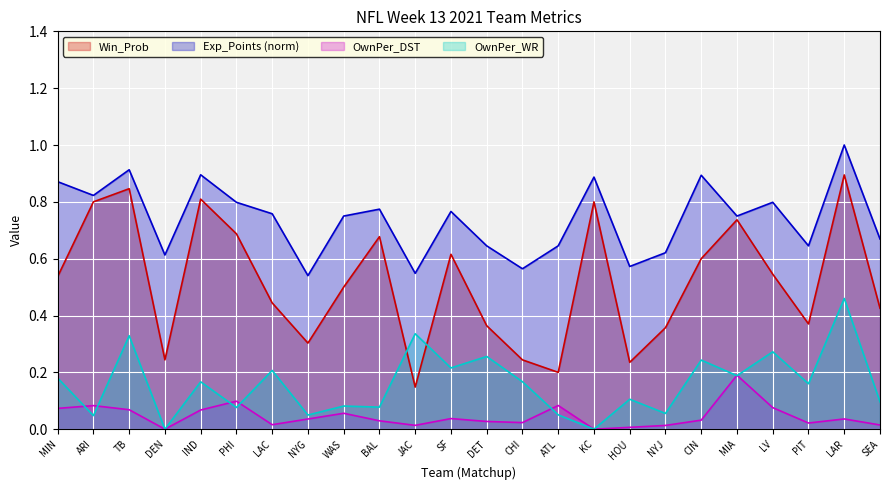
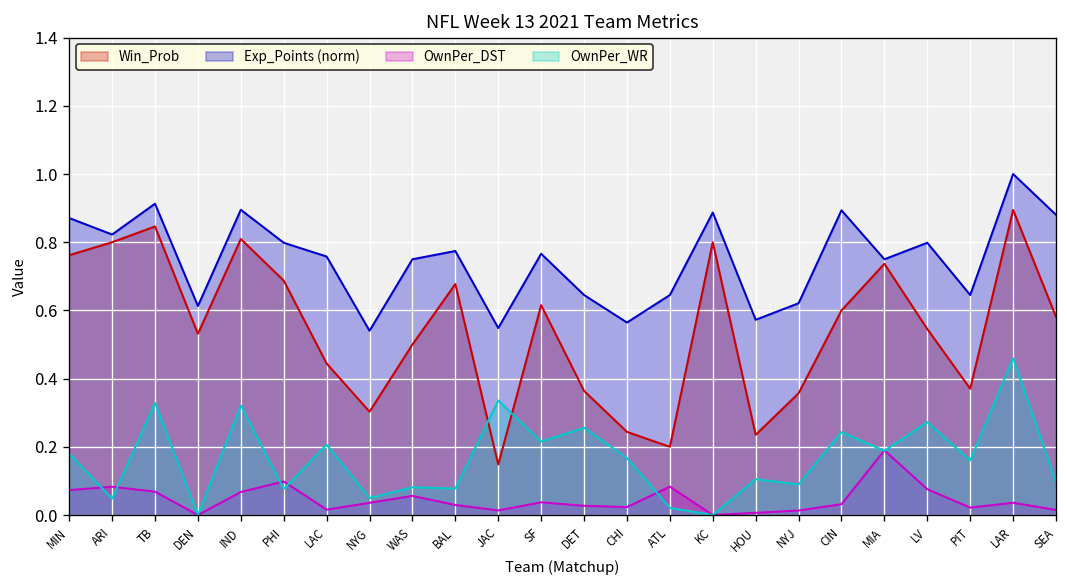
  {
    "Win_Prob": {
-     "MIN": 0.54,
+     "MIN": 0.76,
      "ARI": 0.80,
      "TB": 0.85,
-     "DEN": 0.24,
+     "DEN": 0.53,
      "IND": 0.81,
      "PHI": 0.69,
      "LAC": 0.44,
      "NYG": 0.30,
      "WAS": 0.50,
      "BAL": 0.68,
      "JAC": 0.15,
      "SF": 0.62,
      "DET": 0.36,
      "CHI": 0.24,
      "ATL": 0.20,
      "KC": 0.80,
      "HOU": 0.24,
      "NYJ": 0.36,
      "CIN": 0.60,
      "MIA": 0.74,
      "LV": 0.55,
      "PIT": 0.37,
      "LAR": 0.89,
-     "SEA": 0.43
+     "SEA": 0.58
    },
    "Exp_Points (norm)": {
      "MIN": 0.87,
      "ARI": 0.82,
      "TB": 0.91,
      "DEN": 0.61,
      "IND": 0.90,
      "PHI": 0.80,
      "LAC": 0.76,
      "NYG": 0.54,
      "WAS": 0.75,
      "BAL": 0.77,
      "JAC": 0.55,
      "SF": 0.77,
      "DET": 0.65,
      "CHI": 0.56,
      "ATL": 0.65,
      "KC": 0.89,
      "HOU": 0.57,
      "NYJ": 0.62,
      "CIN": 0.89,
      "MIA": 0.75,
      "LV": 0.80,
      "PIT": 0.65,
      "LAR": 1.00,
-     "SEA": 0.67
+     "SEA": 0.88
    },
    "OwnPer_DST": {
      "MIN": 0.07,
      "ARI": 0.08,
      "TB": 0.07,
      "IND": 0.07,
      "PHI": 0.10,
      "LAC": 0.02,
      "NYG": 0.04,
      "WAS": 0.06,
      "BAL": 0.03,
      "JAC": 0.01,
      "SF": 0.04,
      "DET": 0.03,
      "CHI": 0.02,
      "ATL": 0.08,
      "HOU": 0.01,
      "NYJ": 0.01,
      "CIN": 0.03,
      "LV": 0.08,
      "PIT": 0.02,
      "LAR": 0.04,
      "SEA": 0.01
    },
    "OwnPer_WR": {
      "MIN": 0.18,
      "ARI": 0.05,
      "TB": 0.33,
-     "IND": 0.17,
+     "IND": 0.32,
      "PHI": 0.08,
      "LAC": 0.21,
      "NYG": 0.05,
      "WAS": 0.08,
      "BAL": 0.08,
      "JAC": 0.34,
      "SF": 0.22,
      "DET": 0.26,
      "CHI": 0.17,
-     "ATL": 0.05,
+     "ATL": 0.02,
      "HOU": 0.11,
-     "NYJ": 0.06,
+     "NYJ": 0.09,
      "CIN": 0.24,
      "LV": 0.27,
      "PIT": 0.16,
      "LAR": 0.46,
      "SEA": 0.10
    }
  }
